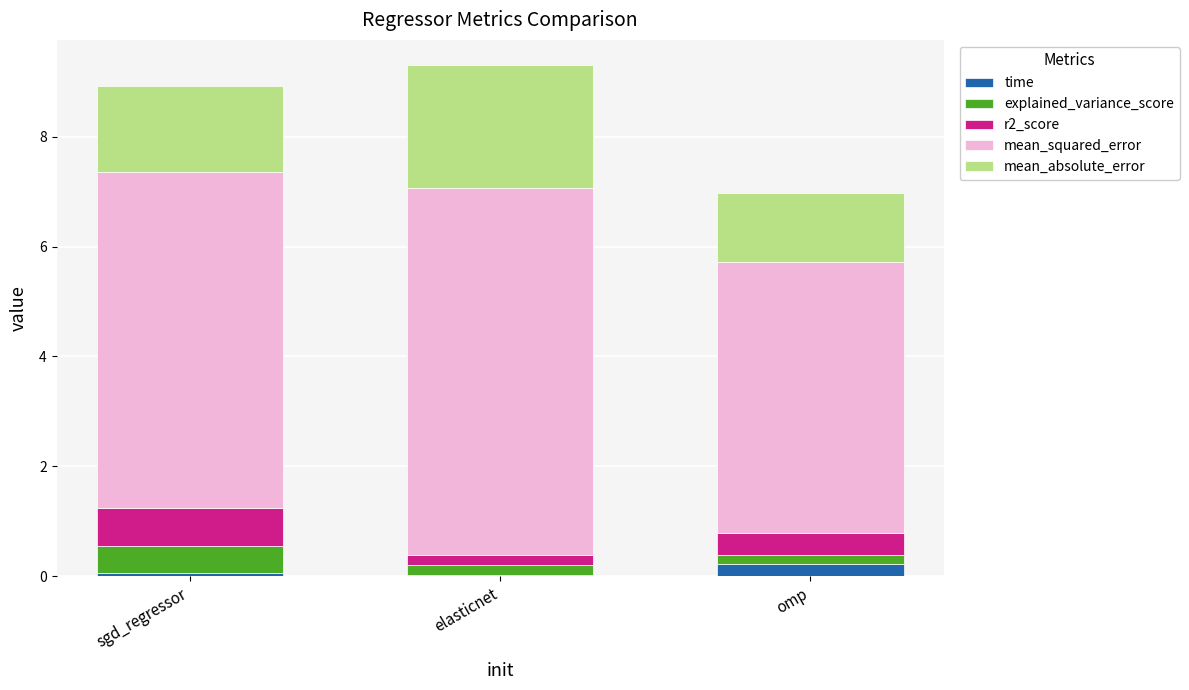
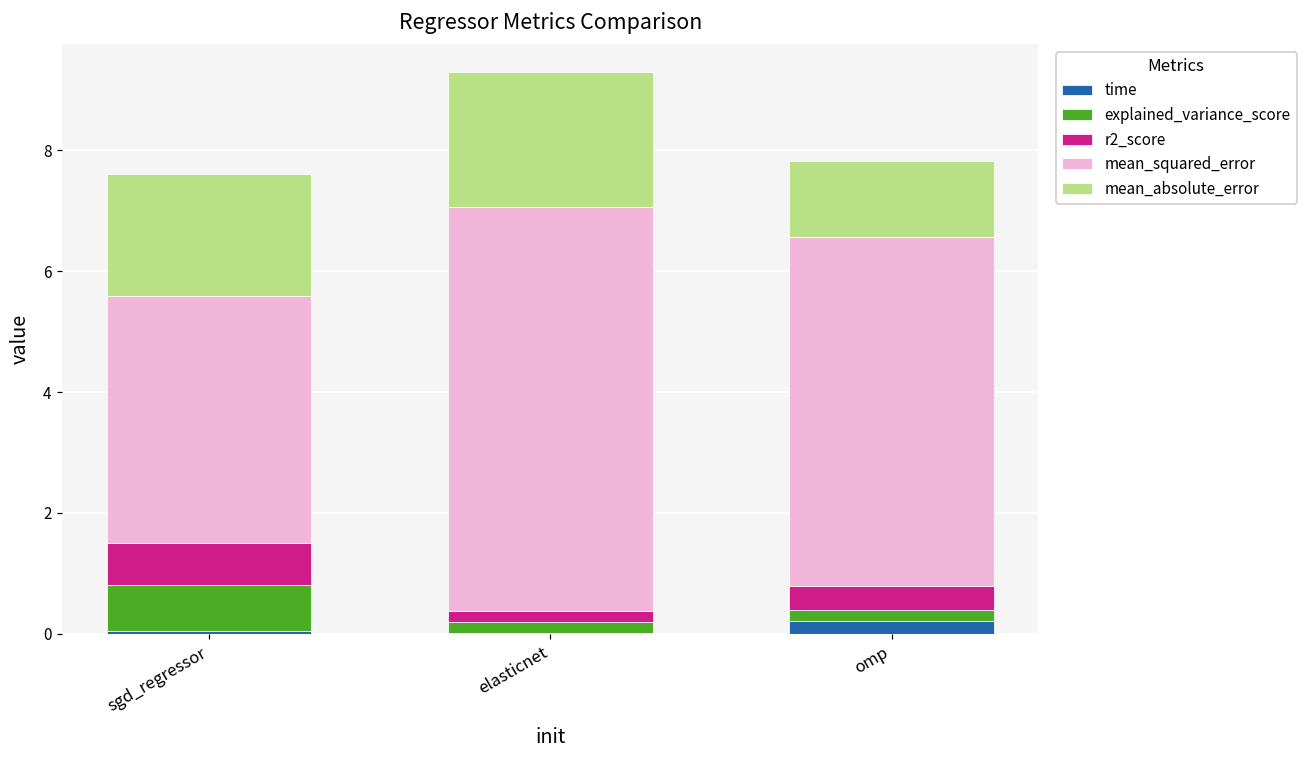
  {
    "time": {
      "sgd_regressor": 0.0,
      "omp": 0.2
    },
    "explained_variance_score": {
-     "sgd_regressor": 0.5,
+     "sgd_regressor": 0.8,
      "elasticnet": 0.2,
      "omp": 0.2
    },
    "r2_score": {
      "sgd_regressor": 0.7,
      "elasticnet": 0.2,
      "omp": 0.4
    },
    "mean_squared_error": {
-     "sgd_regressor": 6.1,
+     "sgd_regressor": 4.1,
      "elasticnet": 6.7,
-     "omp": 4.9
+     "omp": 5.8
    },
    "mean_absolute_error": {
-     "sgd_regressor": 1.6,
+     "sgd_regressor": 2.0,
      "elasticnet": 2.2,
      "omp": 1.3
    }
  }
